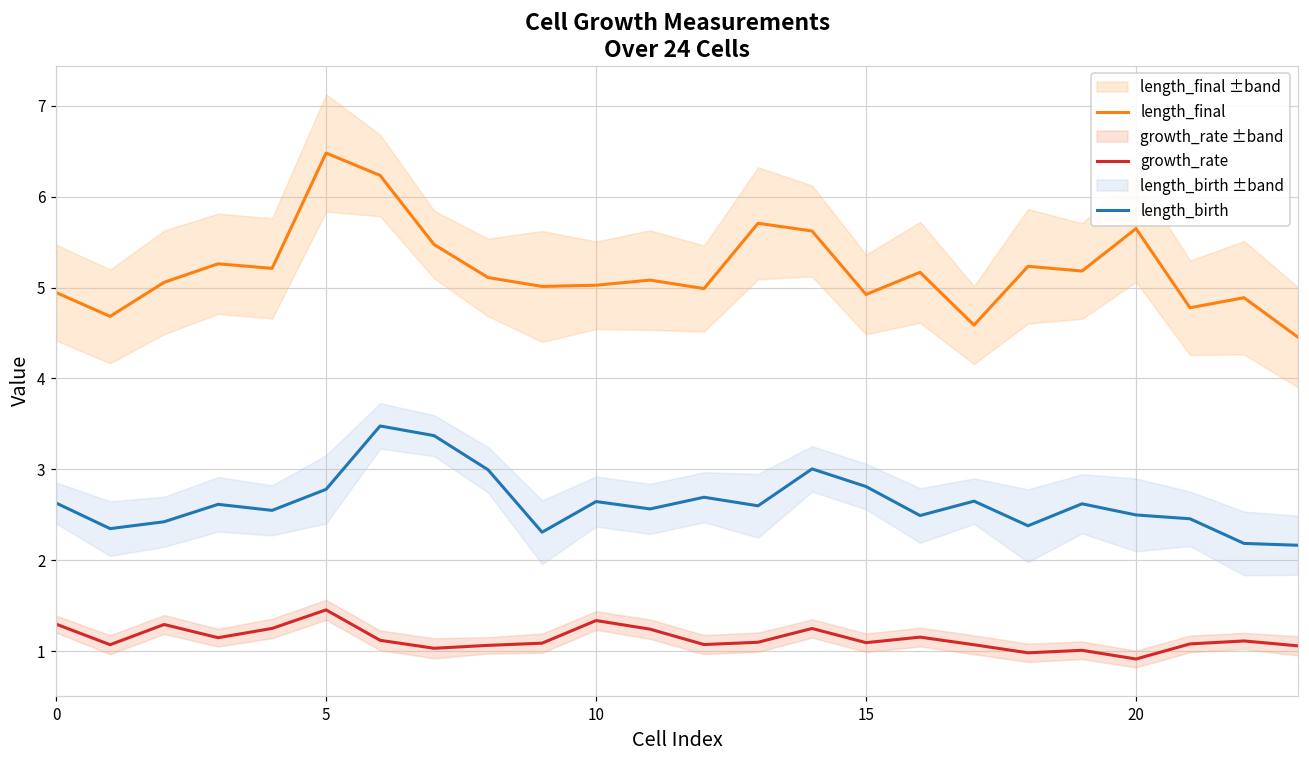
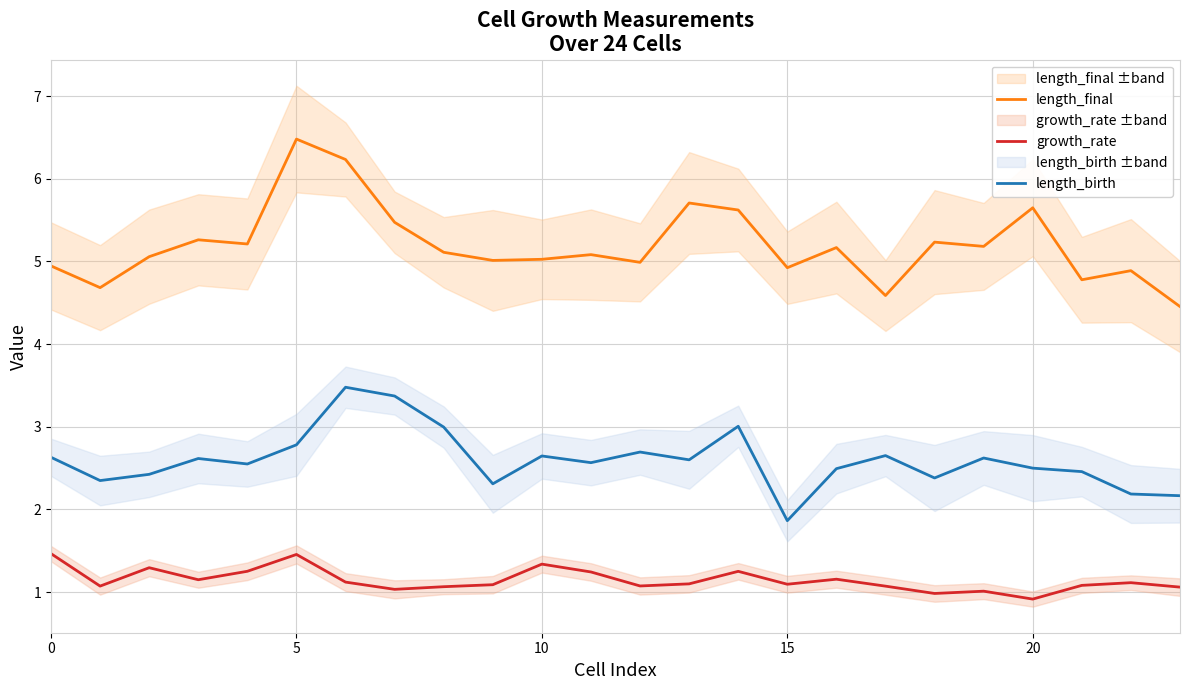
  {
    "length_final": {
      "0": 4.9,
      "5": 6.5,
      "10": 5.0,
      "15": 4.9,
      "20": 5.6
    },
    "growth_rate": {
-     "0": 1.3,
+     "0": 1.5,
      "5": 1.5,
      "10": 1.3,
      "15": 1.1,
      "20": 0.9
    },
    "length_birth": {
      "0": 2.6,
      "5": 2.8,
      "10": 2.6,
-     "15": 2.8,
+     "15": 1.9,
      "20": 2.5
    }
  }
